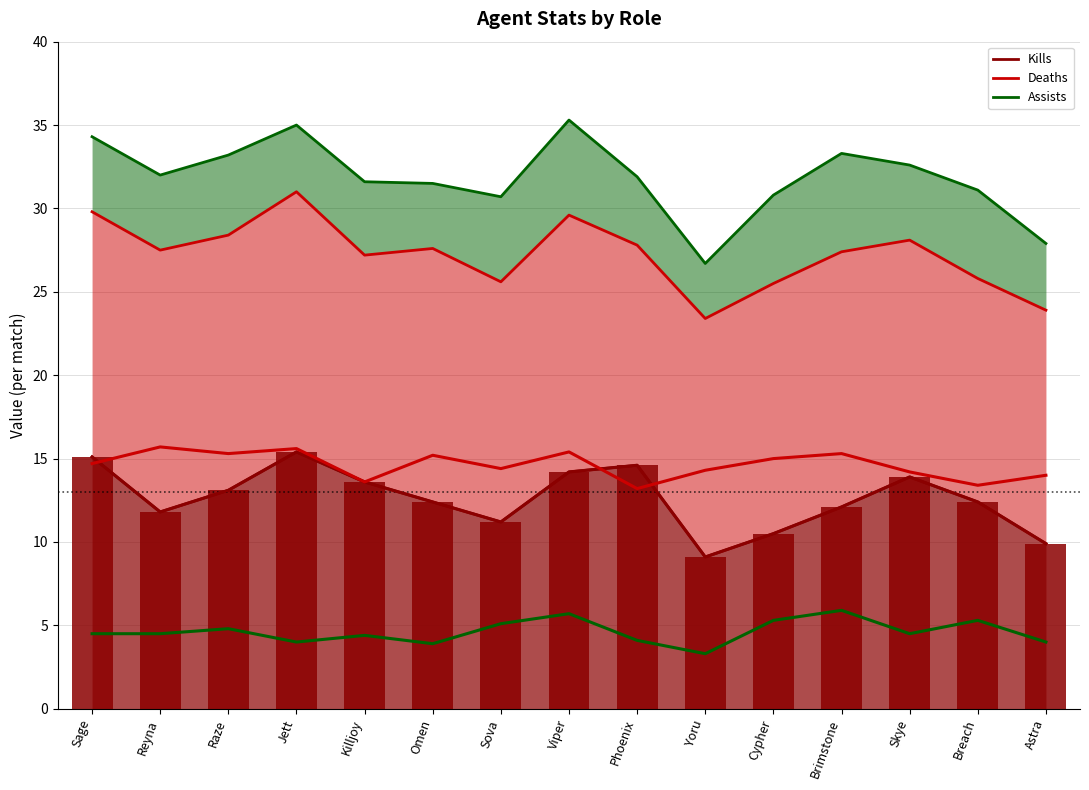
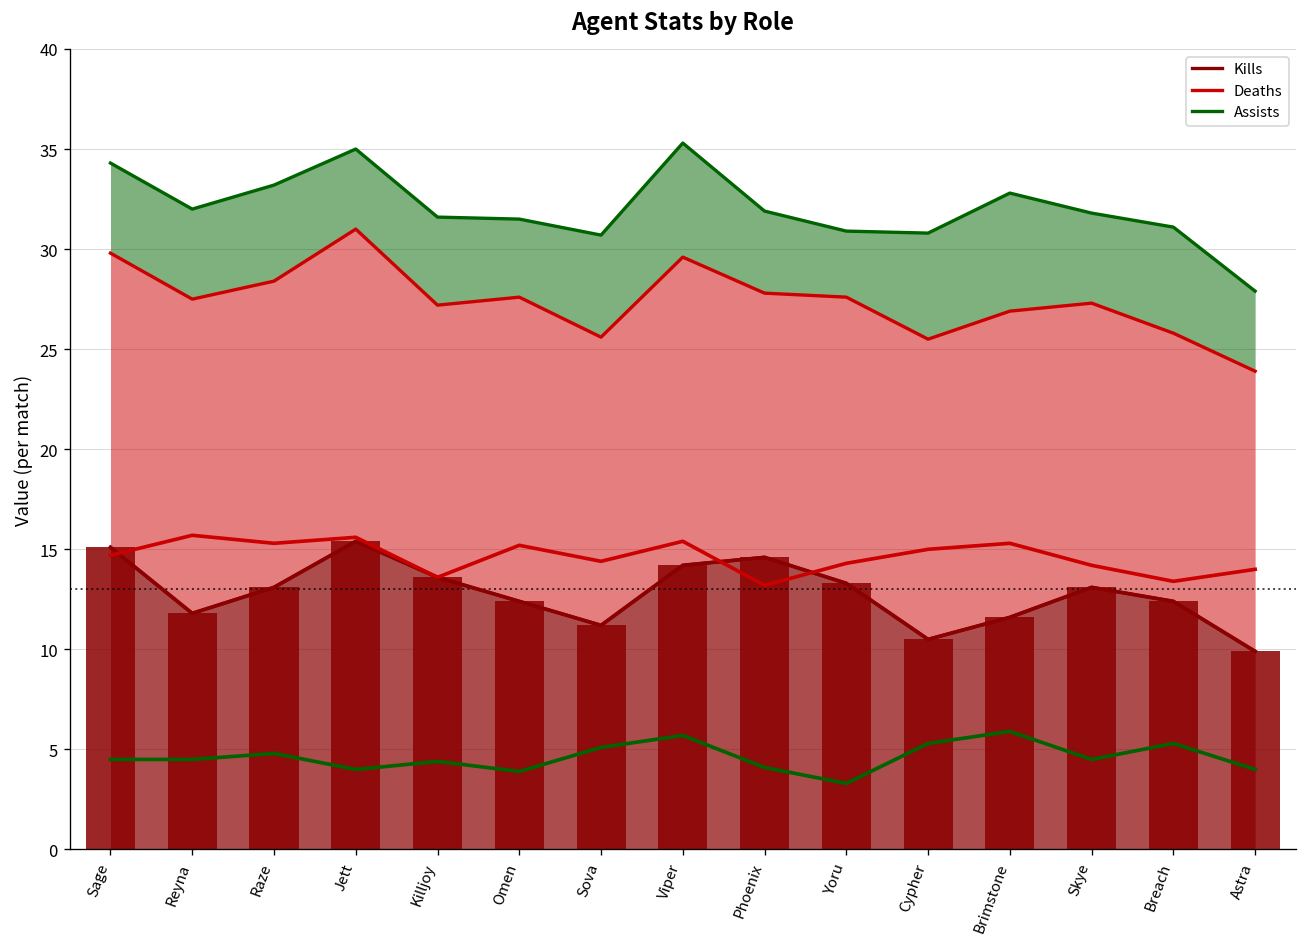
  {
    "Kills": {
      "Sage": 15.1,
      "Reyna": 11.8,
      "Raze": 13.1,
      "Jett": 15.4,
      "Killjoy": 13.6,
      "Omen": 12.4,
      "Sova": 11.2,
      "Viper": 14.2,
      "Phoenix": 14.6,
-     "Yoru": 9.1,
+     "Yoru": 13.3,
      "Cypher": 10.5,
-     "Brimstone": 12.1,
-     "Skye": 13.9,
+     "Brimstone": 11.6,
+     "Skye": 13.1,
      "Breach": 12.4,
      "Astra": 9.9
    }
  }
